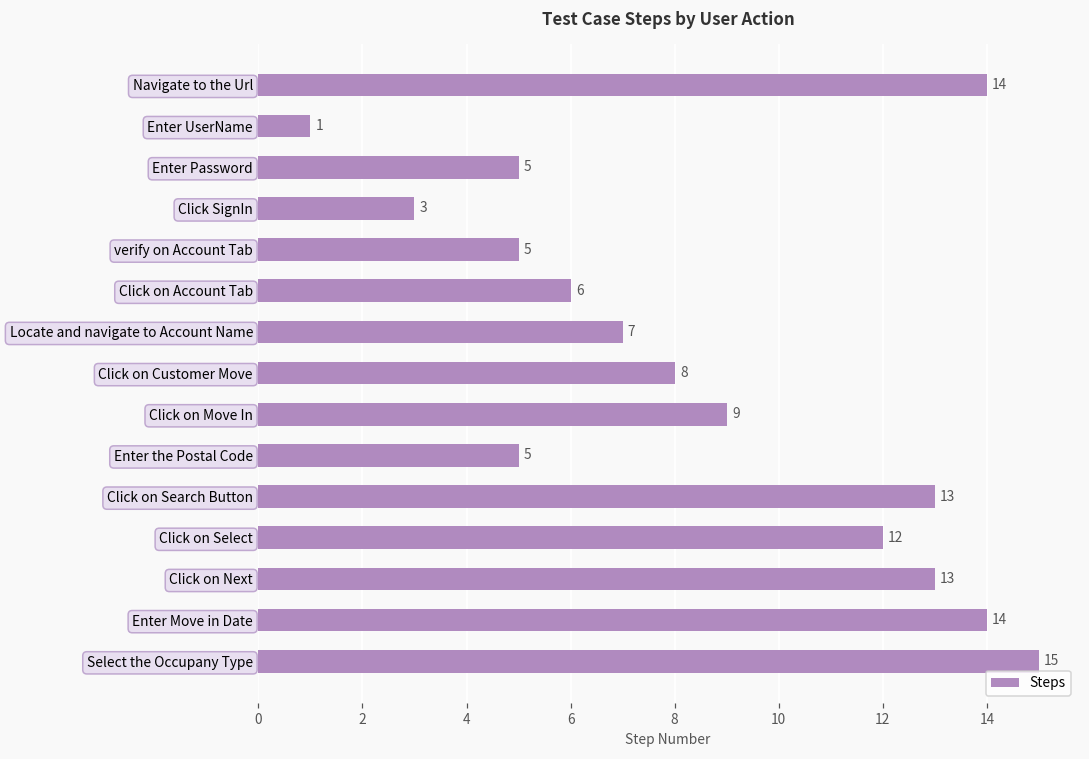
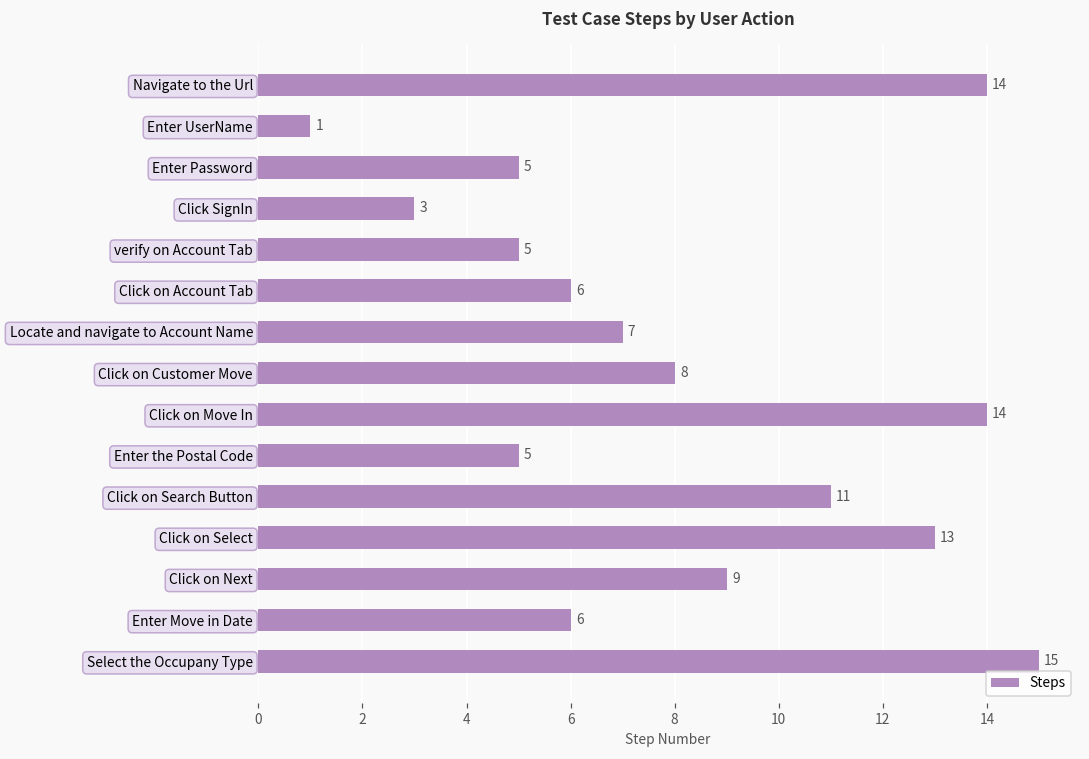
  {
    "Navigate to the Url": 14,
    "Enter UserName": 1,
    "Enter Password": 5,
    "Click SignIn": 3,
    "verify on Account Tab": 5,
    "Click on Account Tab": 6,
    "Locate and navigate to Account Name": 7,
    "Click on Customer Move": 8,
-   "Click on Move In": 9,
+   "Click on Move In": 14,
    "Enter the Postal Code": 5,
-   "Click on Search Button": 13,
-   "Click on Select": 12,
-   "Click on Next": 13,
-   "Enter Move in Date": 14,
+   "Click on Search Button": 11,
+   "Click on Select": 13,
+   "Click on Next": 9,
+   "Enter Move in Date": 6,
    "Select the Occupany Type": 15
  }
